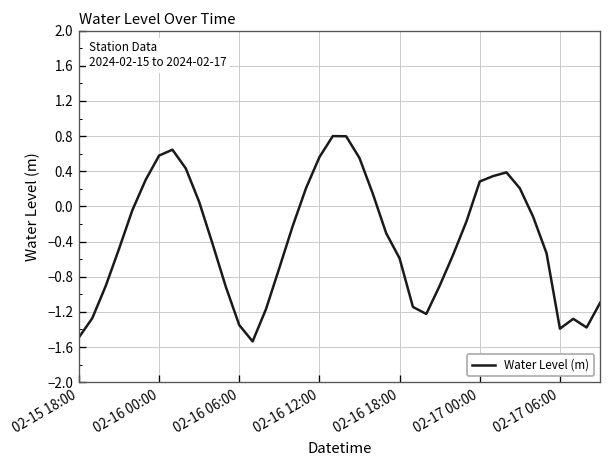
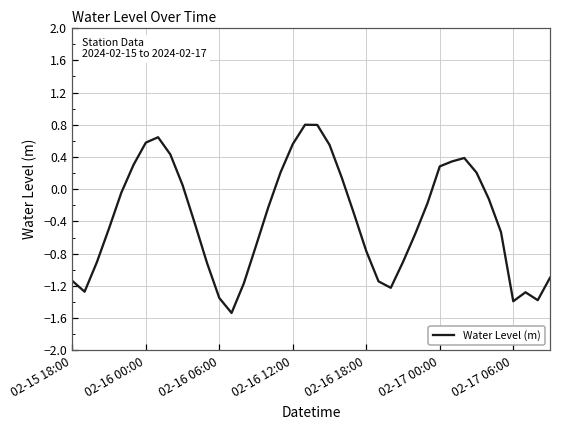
  {
-   "02-15 18:00": -1.5,
+   "02-15 18:00": -1.1,
    "02-16 00:00": 0.6,
    "02-16 06:00": -1.4,
    "02-16 12:00": 0.6,
-   "02-16 18:00": -0.6,
+   "02-16 18:00": -0.8,
    "02-17 00:00": 0.3,
    "02-17 06:00": -1.4
  }
